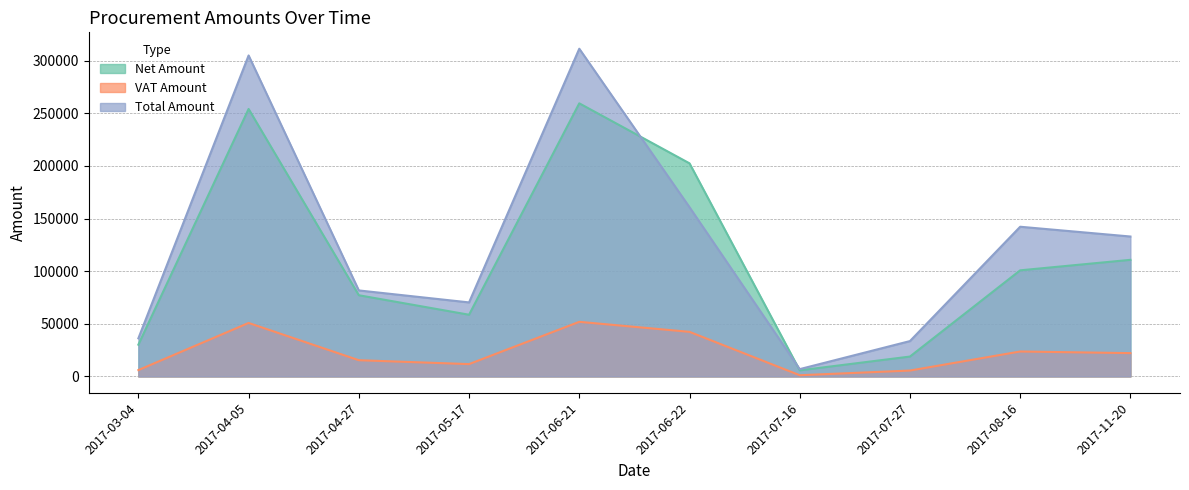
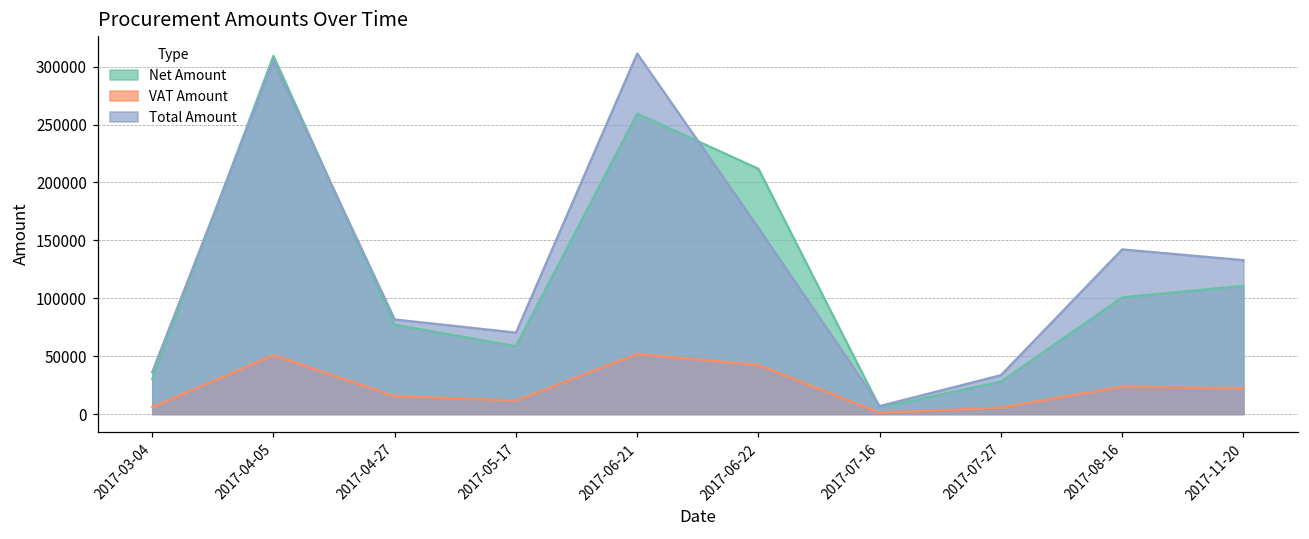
  {
    "Net Amount": {
      "2017-03-04": 30000,
-     "2017-04-05": 254000,
+     "2017-04-05": 309000,
      "2017-04-27": 77000,
      "2017-05-17": 59000,
      "2017-06-21": 259000,
-     "2017-06-22": 202000,
-     "2017-07-27": 19000,
+     "2017-06-22": 212000,
+     "2017-07-27": 28000,
      "2017-08-16": 101000,
      "2017-11-20": 111000
    },
    "VAT Amount": {
      "2017-03-04": 6000,
      "2017-04-05": 51000,
      "2017-04-27": 15000,
      "2017-05-17": 12000,
      "2017-06-21": 52000,
      "2017-06-22": 42000,
      "2017-07-16": 1000,
      "2017-07-27": 6000,
      "2017-08-16": 24000,
      "2017-11-20": 22000
    },
    "Total Amount": {
      "2017-03-04": 36000,
      "2017-04-05": 305000,
      "2017-04-27": 82000,
      "2017-05-17": 70000,
      "2017-06-21": 311000,
      "2017-06-22": 161000,
      "2017-07-27": 34000,
      "2017-08-16": 142000,
      "2017-11-20": 133000
    }
  }
